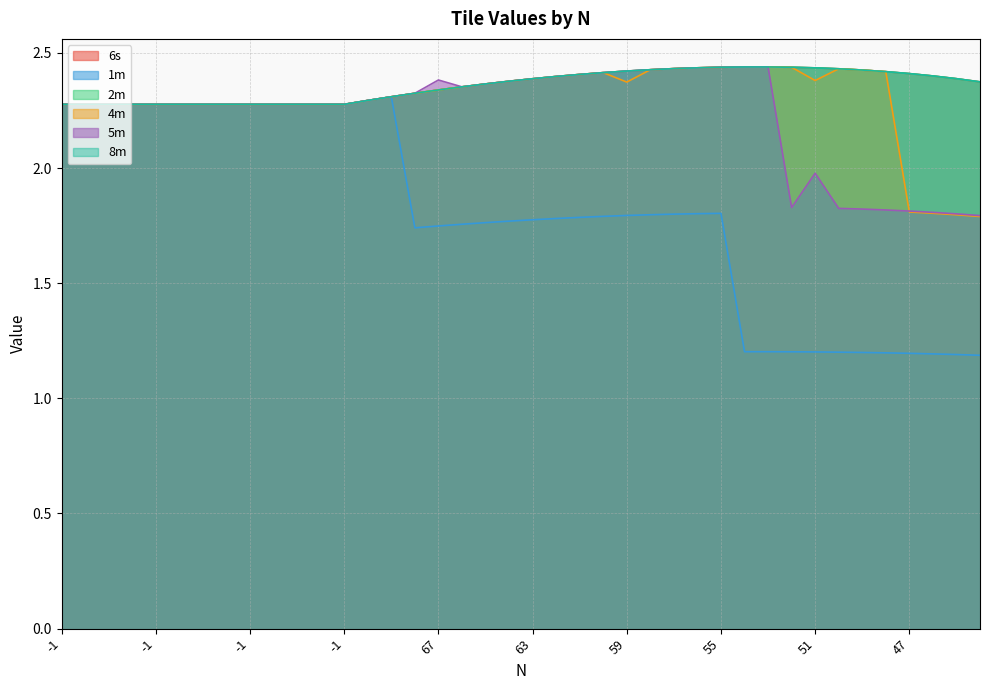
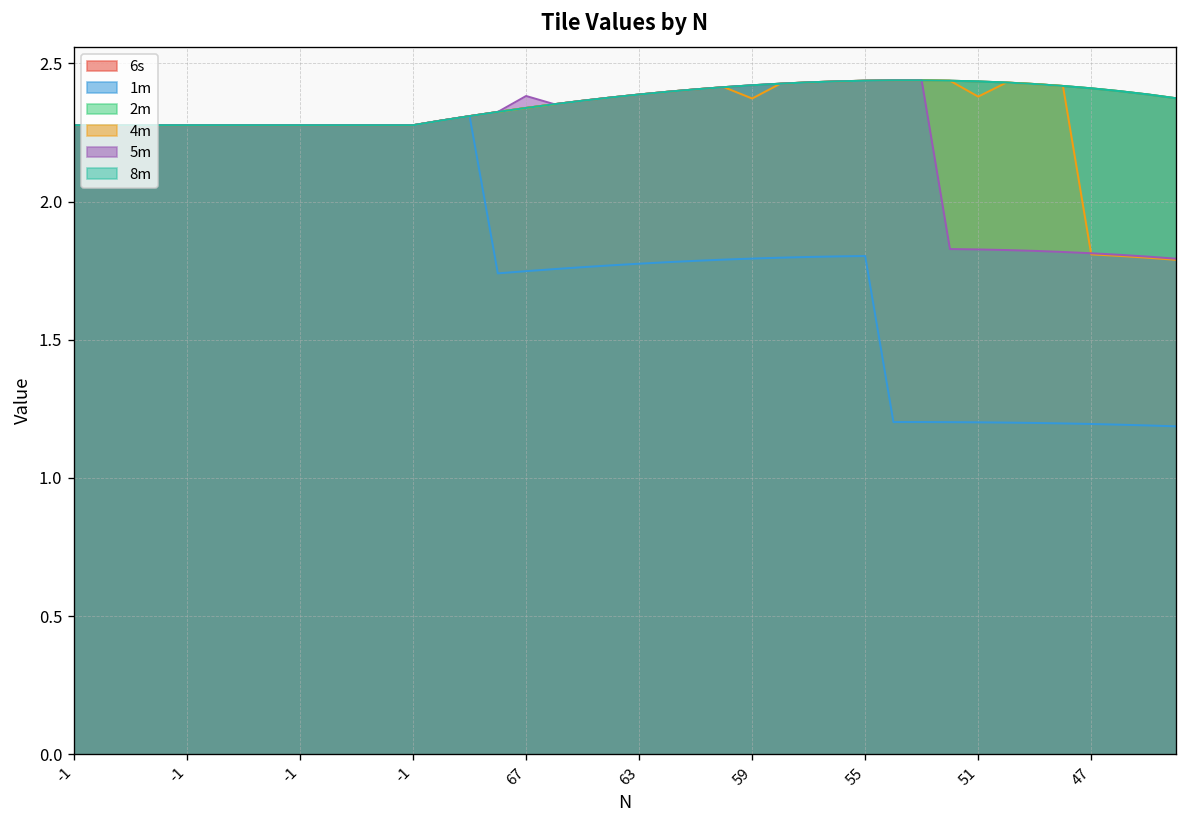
  {
    "4m": {
      "59": 2.37,
      "51": 2.38
    },
    "5m": {
      "67": 2.38,
-     "51": 1.98
+     "51": 1.83
    }
  }
